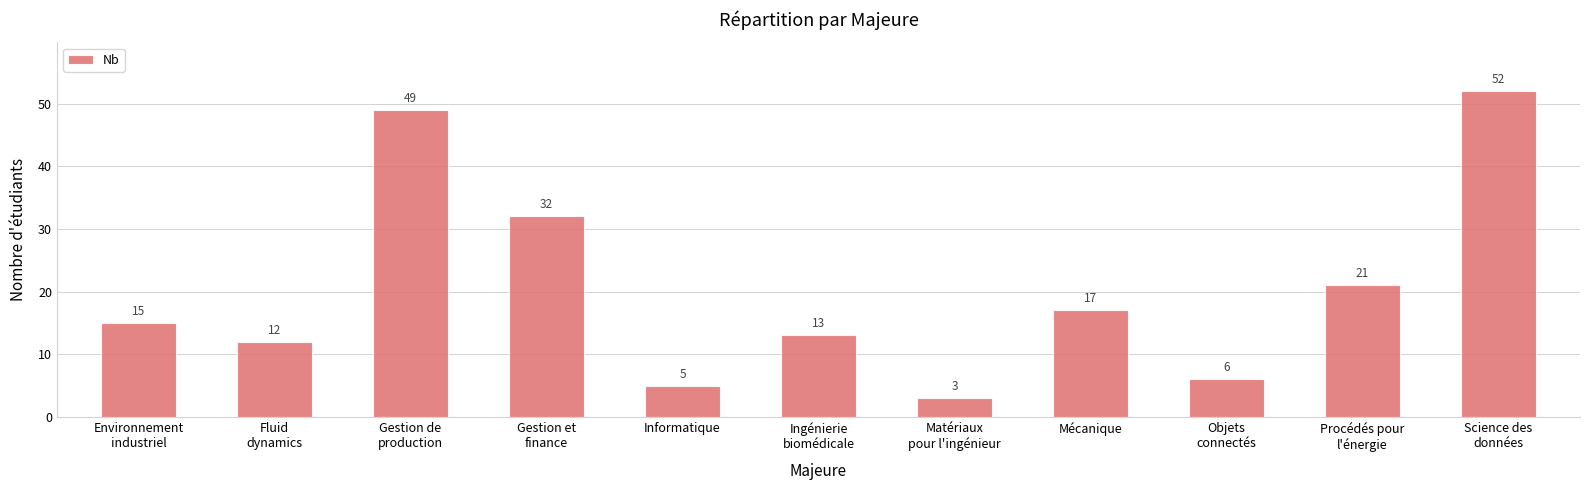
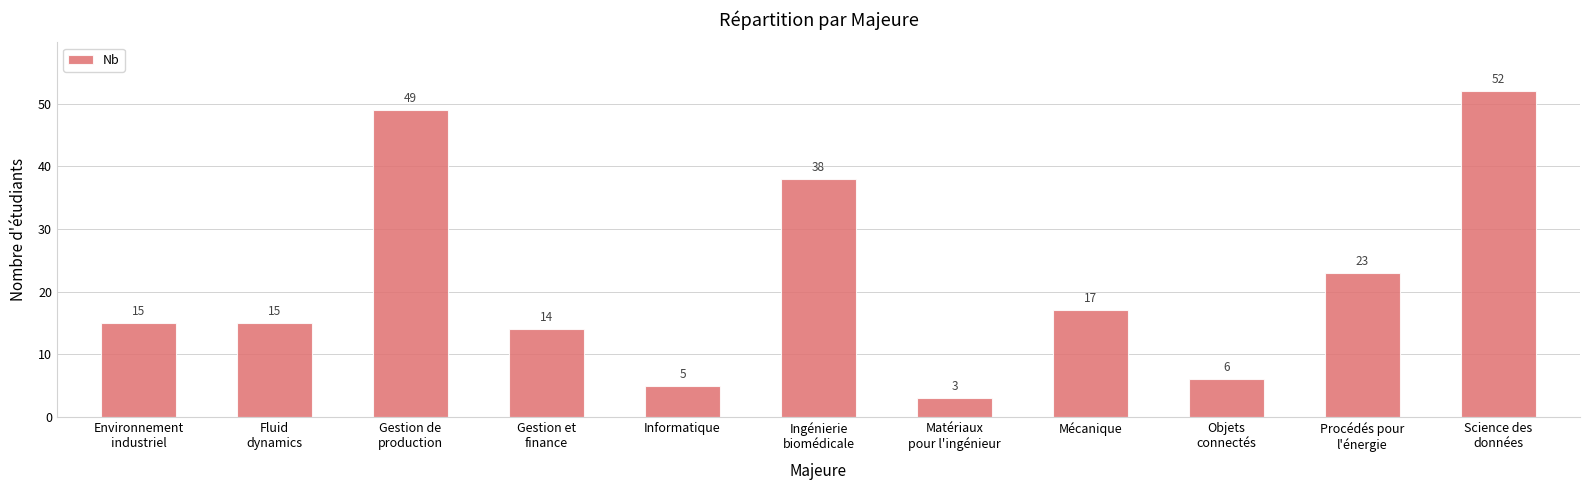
  {
    "Environnement industriel": 15,
-   "Fluid dynamics": 12,
+   "Fluid dynamics": 15,
    "Gestion de production": 49,
-   "Gestion et finance": 32,
+   "Gestion et finance": 14,
    "Informatique": 5,
-   "Ingénierie biomédicale": 13,
+   "Ingénierie biomédicale": 38,
    "Matériaux pour l'ingénieur": 3,
    "Mécanique": 17,
    "Objets connectés": 6,
-   "Procédés pour l'énergie": 21,
+   "Procédés pour l'énergie": 23,
    "Science des données": 52
  }
